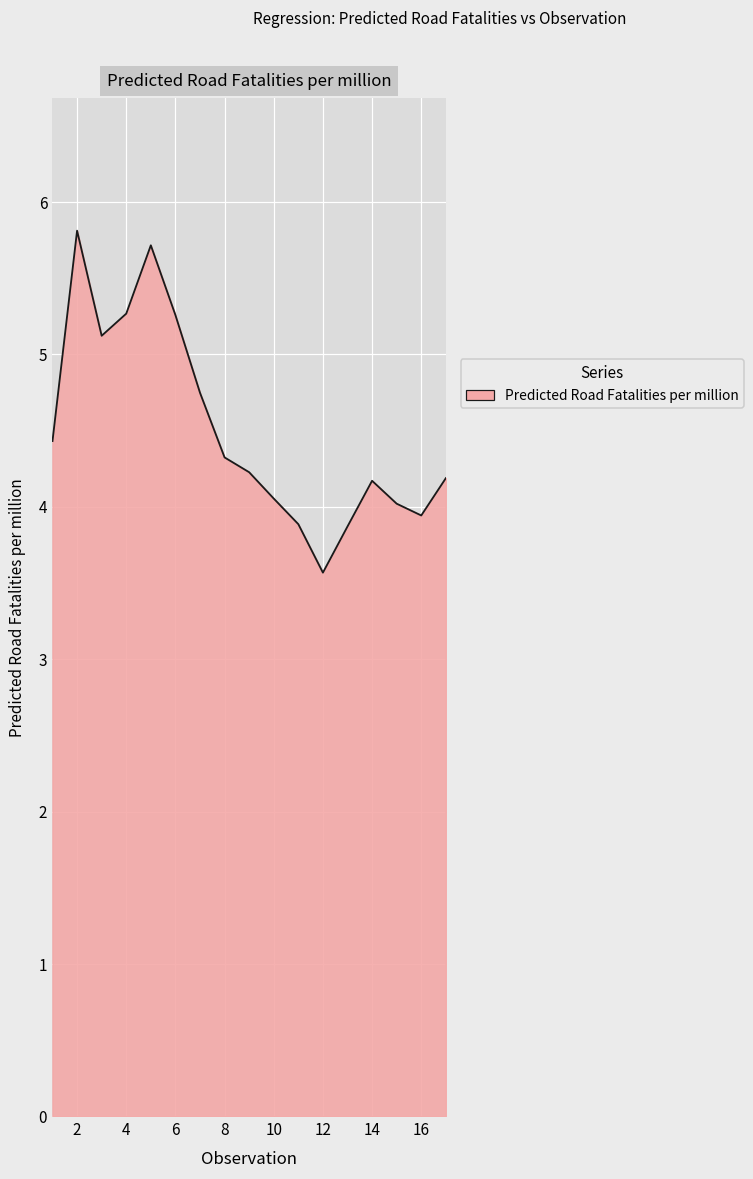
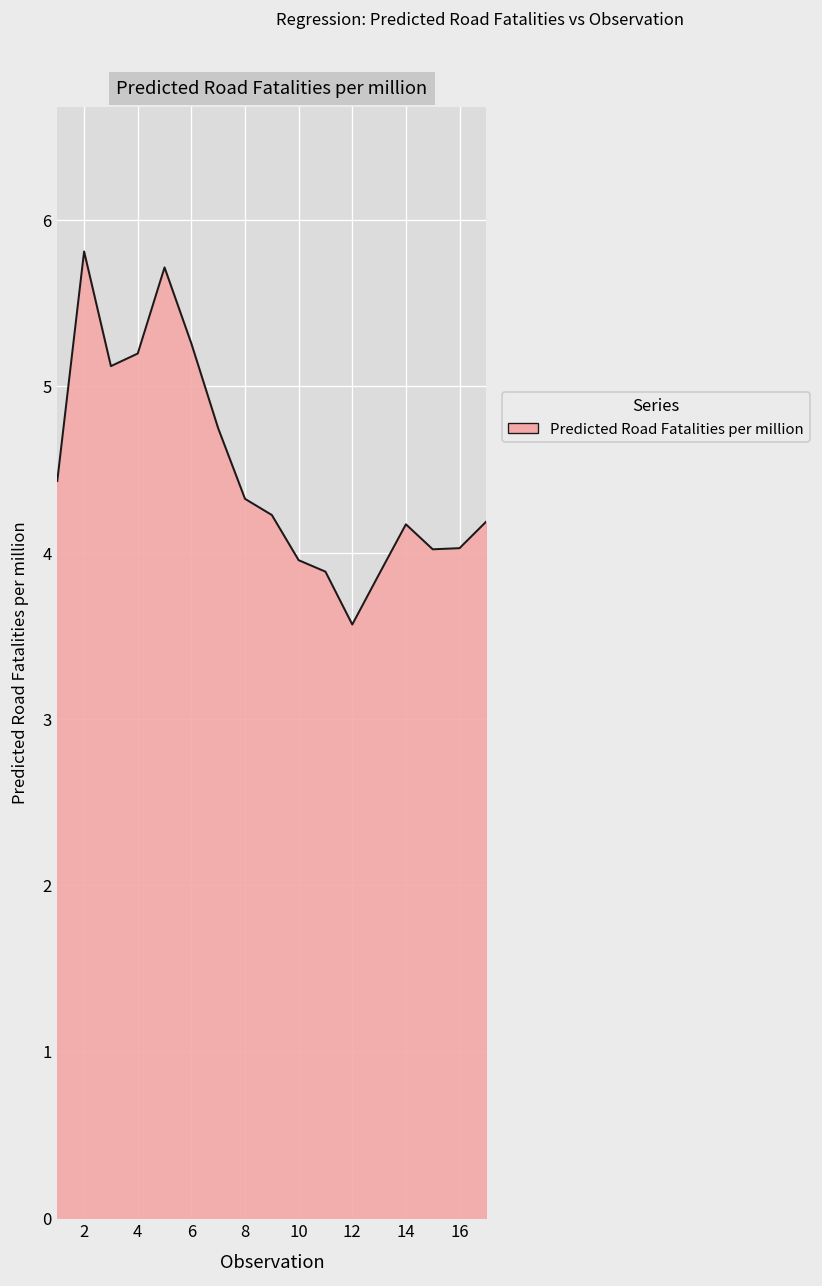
  {
    "2": 5.81,
-   "4": 5.27,
+   "4": 5.20,
    "6": 5.26,
    "8": 4.32,
-   "10": 4.05,
+   "10": 3.95,
    "12": 3.57,
    "14": 4.17,
-   "16": 3.94
+   "16": 4.03
  }
